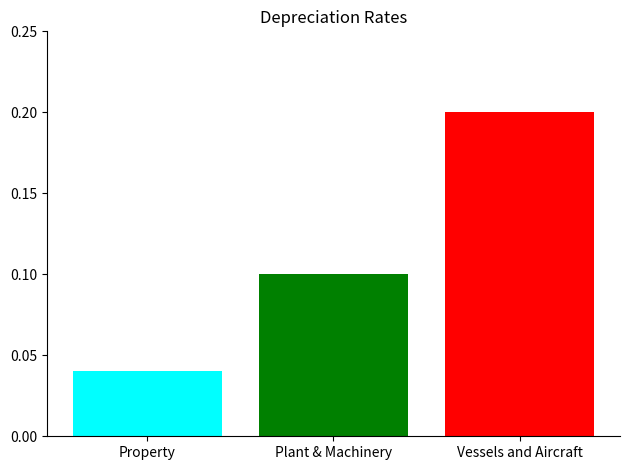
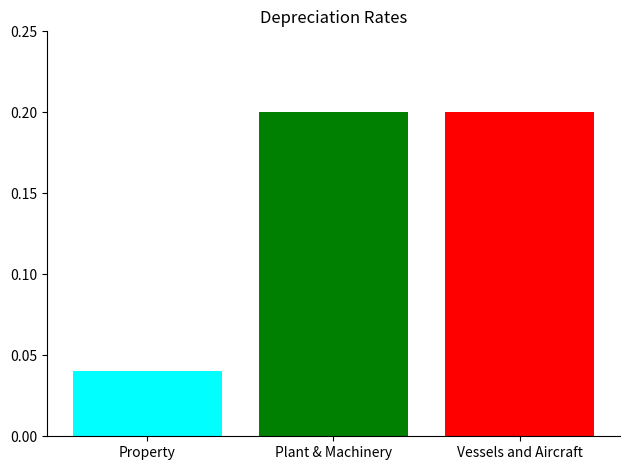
  {
    "Property": 0.040,
-   "Plant & Machinery": 0.1,
+   "Plant & Machinery": 0.2,
    "Vessels and Aircraft": 0.2
  }
